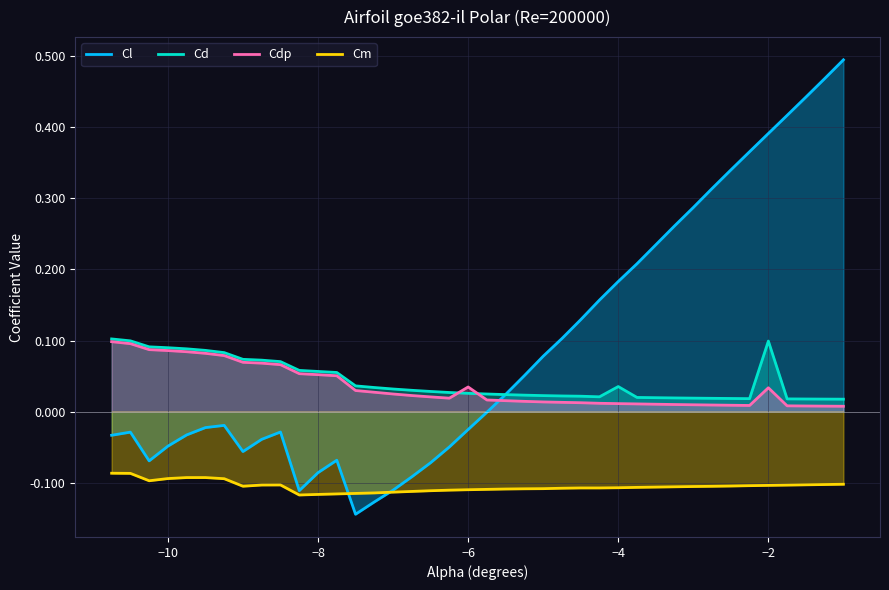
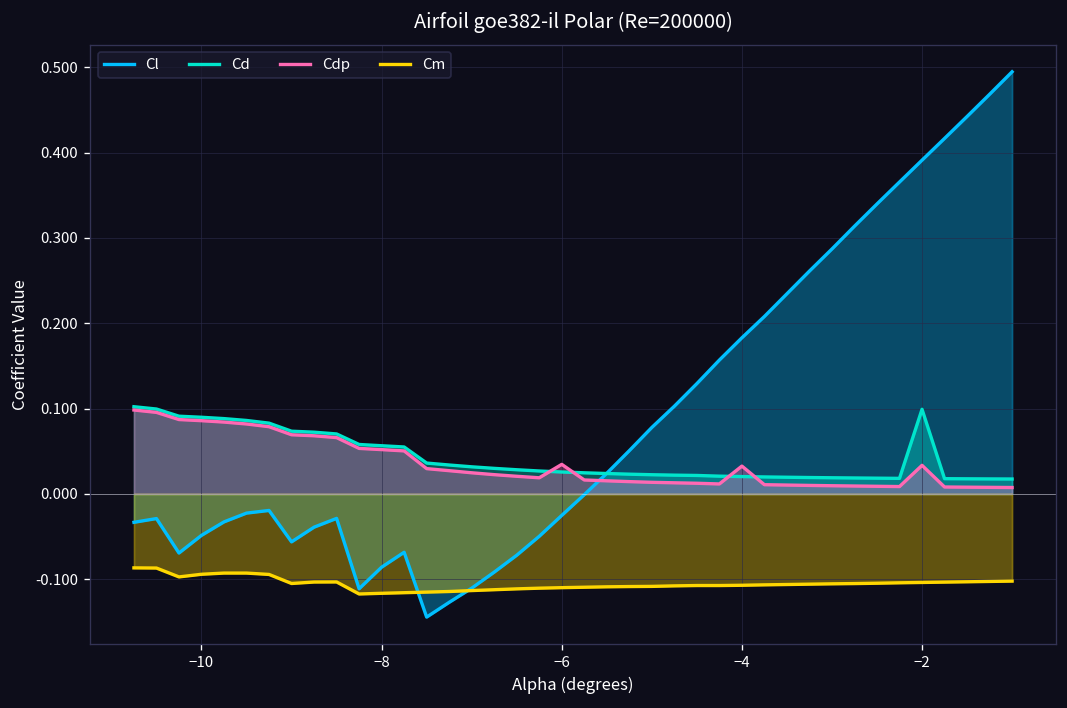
  {
    "Cd": {
      "−10": 0.09,
      "−8": 0.06,
      "−6": 0.03,
-     "−4": 0.04,
+     "−4": 0.02,
      "−2": 0.10
    },
    "Cdp": {
      "−10": 0.09,
      "−8": 0.05,
      "−6": 0.03,
-     "−4": 0.01,
+     "−4": 0.03,
      "−2": 0.03
    }
  }
